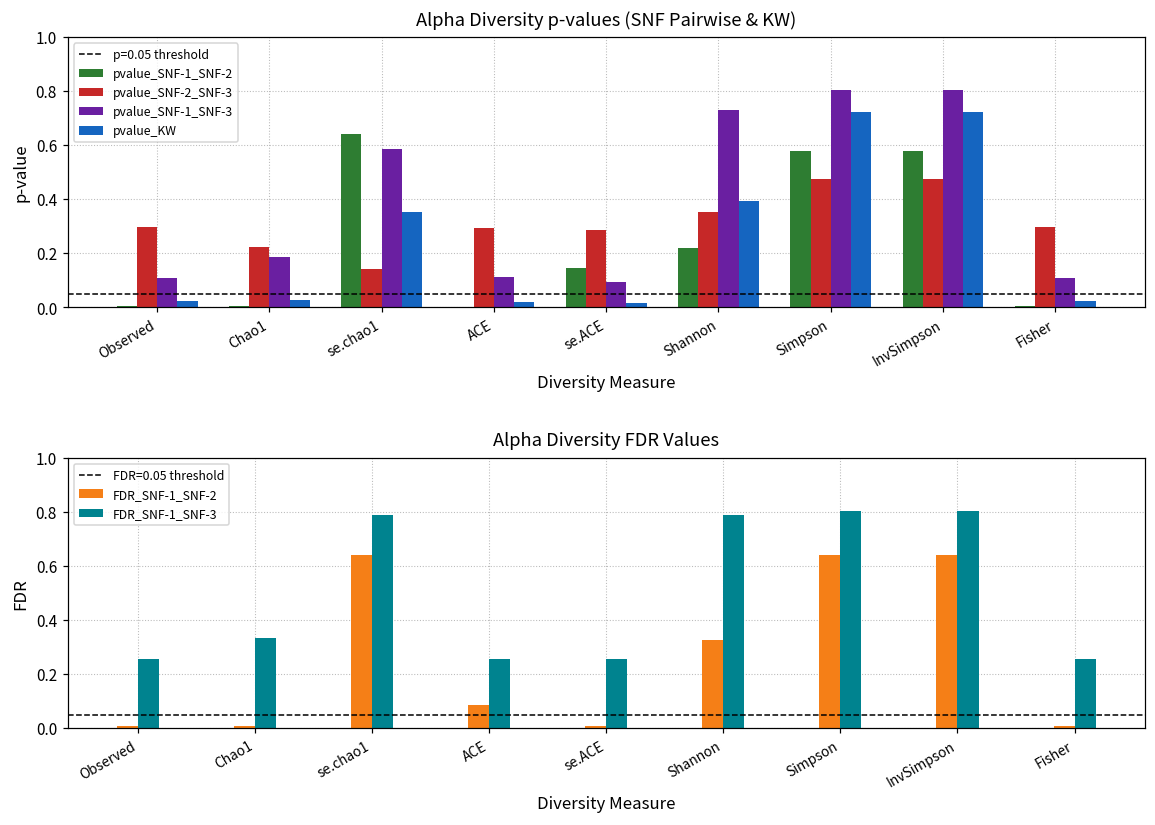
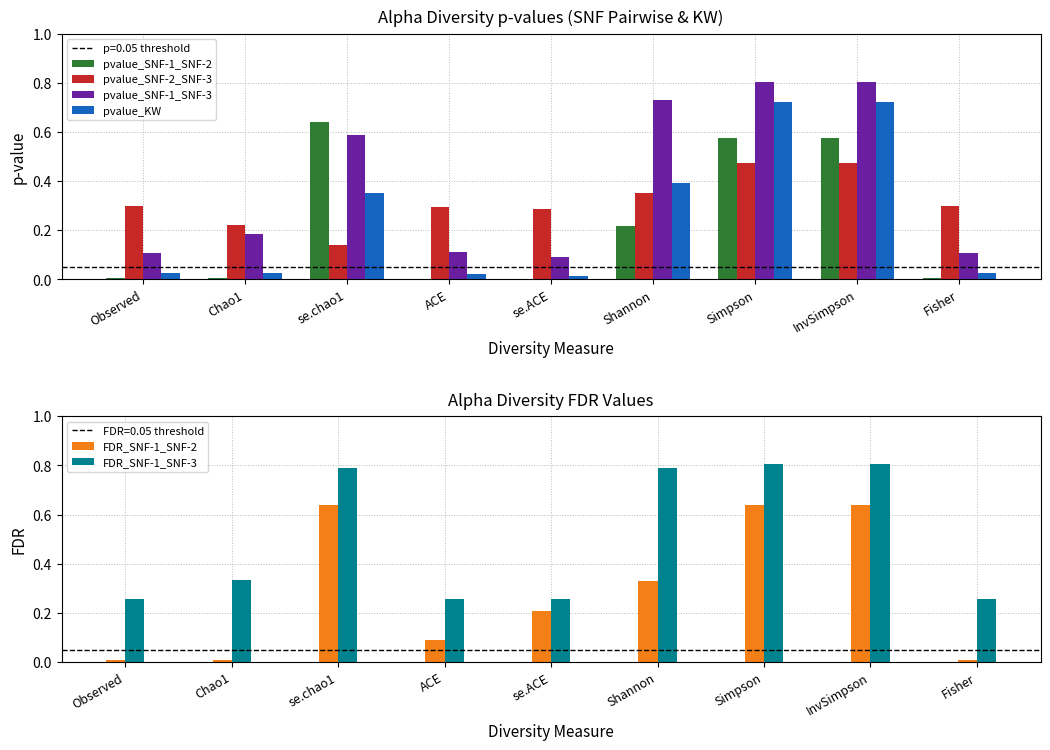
  {
    "Alpha Diversity p-values (SNF Pairwise & KW)": {
      "pvalue_SNF-1_SNF-2": {
        "se.chao1": 0.64,
-       "se.ACE": 0.14,
+       "se.ACE": 0.00,
        "Shannon": 0.22,
        "Simpson": 0.58,
        "InvSimpson": 0.58
      },
      "pvalue_SNF-2_SNF-3": {
        "Observed": 0.30,
        "Chao1": 0.22,
        "se.chao1": 0.14,
        "ACE": 0.29,
        "se.ACE": 0.28,
        "Shannon": 0.35,
        "Simpson": 0.47,
        "InvSimpson": 0.47,
        "Fisher": 0.30
      },
      "pvalue_SNF-1_SNF-3": {
        "Observed": 0.11,
        "Chao1": 0.18,
        "se.chao1": 0.59,
        "ACE": 0.11,
        "se.ACE": 0.09,
        "Shannon": 0.73,
        "Simpson": 0.80,
        "InvSimpson": 0.80,
        "Fisher": 0.11
      },
      "pvalue_KW": {
        "Observed": 0.03,
        "Chao1": 0.03,
        "se.chao1": 0.35,
        "ACE": 0.02,
        "se.ACE": 0.02,
        "Shannon": 0.39,
        "Simpson": 0.72,
        "InvSimpson": 0.72,
        "Fisher": 0.03
      }
    },
    "Alpha Diversity FDR Values": {
      "FDR_SNF-1_SNF-2": {
        "se.chao1": 0.64,
        "ACE": 0.09,
-       "se.ACE": 0.01,
+       "se.ACE": 0.21,
        "Shannon": 0.33,
        "Simpson": 0.64,
        "InvSimpson": 0.64
      },
      "FDR_SNF-1_SNF-3": {
        "Observed": 0.26,
        "Chao1": 0.33,
        "se.chao1": 0.79,
        "ACE": 0.26,
        "se.ACE": 0.26,
        "Shannon": 0.79,
        "Simpson": 0.80,
        "InvSimpson": 0.80,
        "Fisher": 0.26
      }
    }
  }
